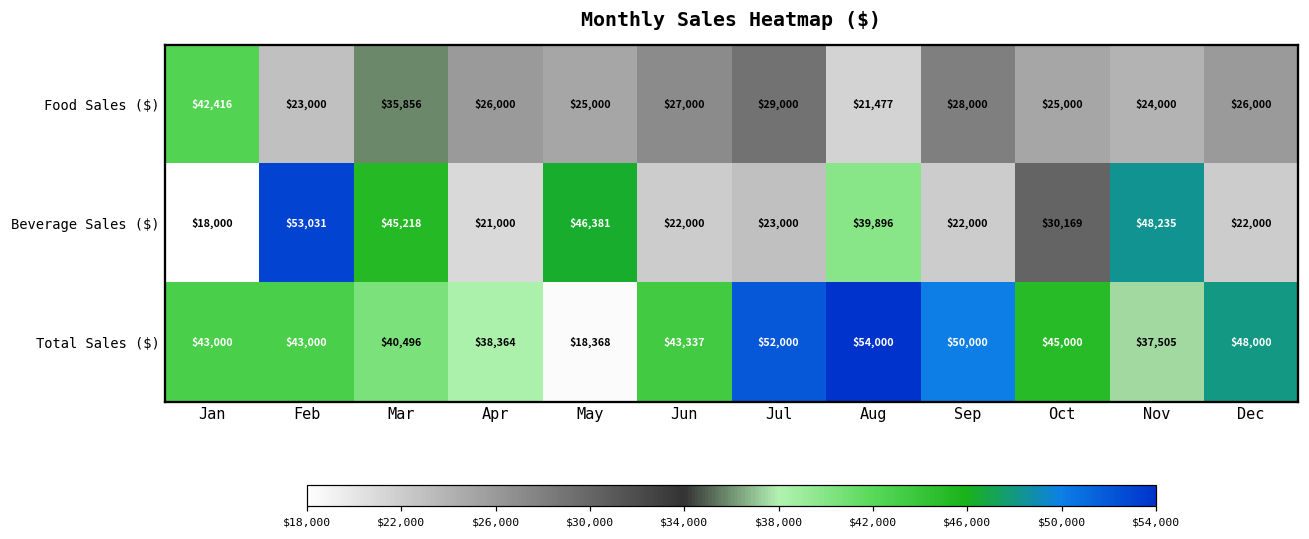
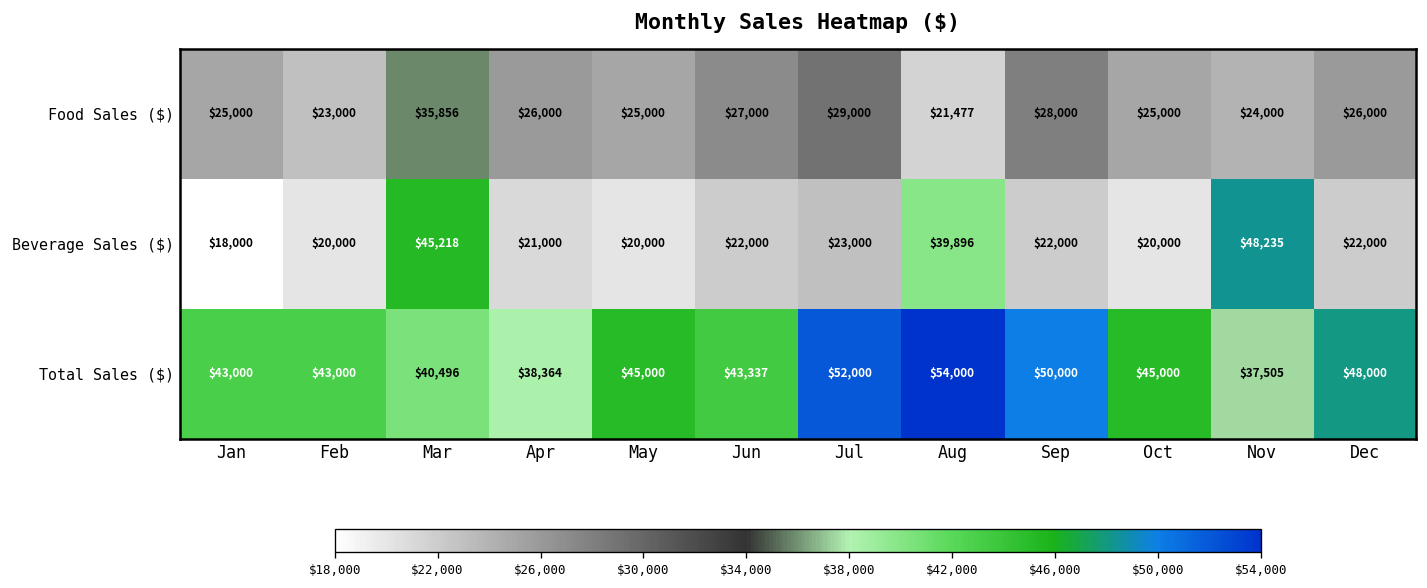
  {
    "Food Sales ($)": {
-     "Jan": "$42,416",
+     "Jan": "$25,000",
      "Feb": "$23,000",
      "Mar": "$35,856",
      "Apr": "$26,000",
      "May": "$25,000",
      "Jun": "$27,000",
      "Jul": "$29,000",
      "Aug": "$21,477",
      "Sep": "$28,000",
      "Oct": "$25,000",
      "Nov": "$24,000",
      "Dec": "$26,000"
    },
    "Beverage Sales ($)": {
      "Jan": "$18,000",
-     "Feb": "$53,031",
+     "Feb": "$20,000",
      "Mar": "$45,218",
      "Apr": "$21,000",
-     "May": "$46,381",
+     "May": "$20,000",
      "Jun": "$22,000",
      "Jul": "$23,000",
      "Aug": "$39,896",
      "Sep": "$22,000",
-     "Oct": "$30,169",
+     "Oct": "$20,000",
      "Nov": "$48,235",
      "Dec": "$22,000"
    },
    "Total Sales ($)": {
      "Jan": "$43,000",
      "Feb": "$43,000",
      "Mar": "$40,496",
      "Apr": "$38,364",
-     "May": "$18,368",
+     "May": "$45,000",
      "Jun": "$43,337",
      "Jul": "$52,000",
      "Aug": "$54,000",
      "Sep": "$50,000",
      "Oct": "$45,000",
      "Nov": "$37,505",
      "Dec": "$48,000"
    }
  }
